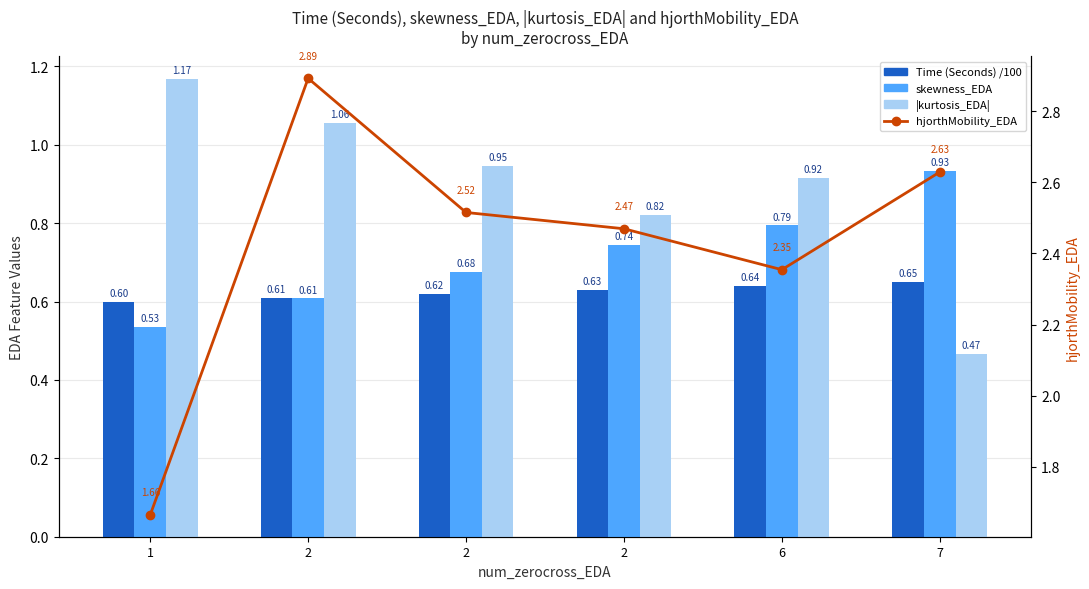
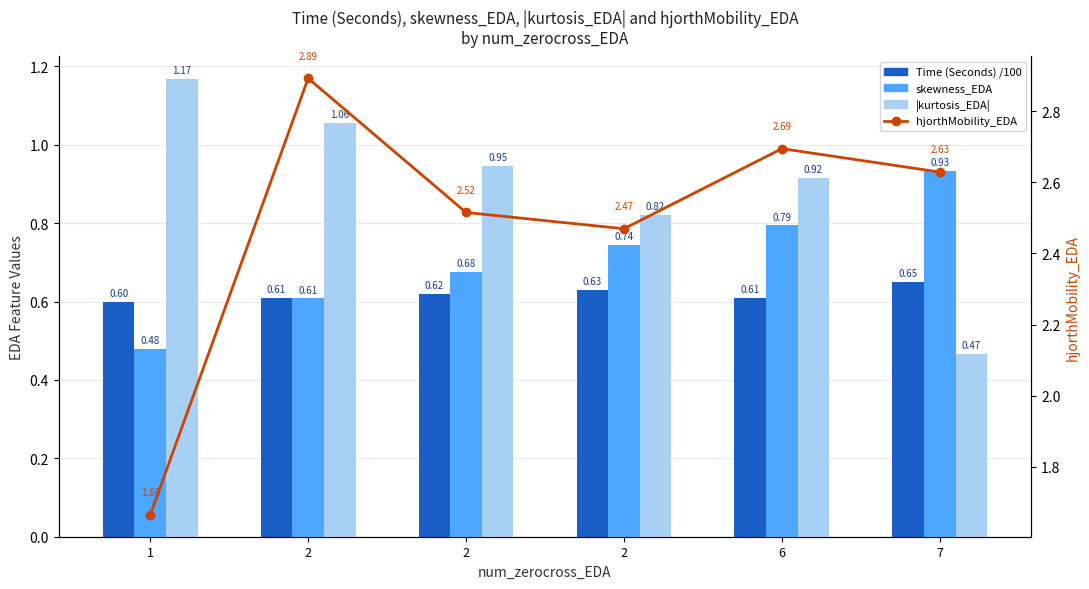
  {
    "Time (Seconds) /100": {
      "1": 0.60,
-     "6": 0.64,
+     "6": 0.61,
      "7": 0.65
    },
    "skewness_EDA": {
-     "1": 0.53,
+     "1": 0.48,
      "6": 0.79,
      "7": 0.93
    },
    "|kurtosis_EDA|": {
      "1": 1.17,
      "6": 0.92,
      "7": 0.47
    },
    "hjorthMobility_EDA": {
      "1": 1.66,
-     "6": 2.35,
+     "6": 2.69,
      "7": 2.63
    }
  }
